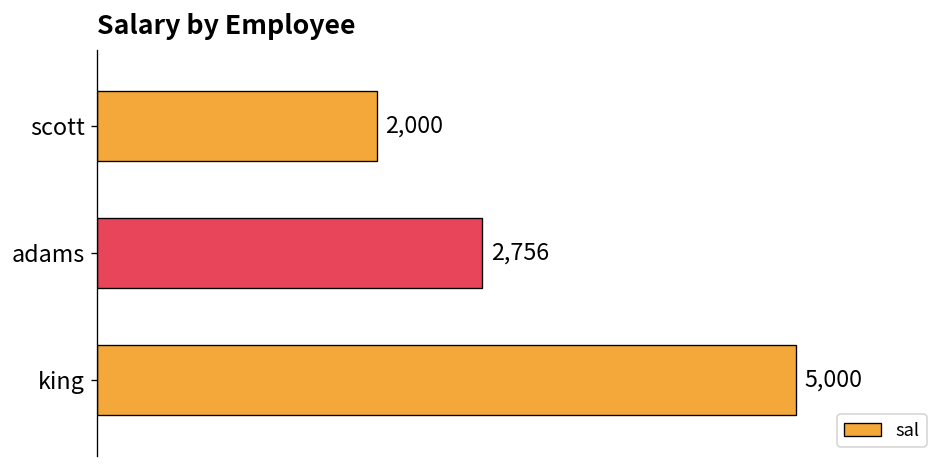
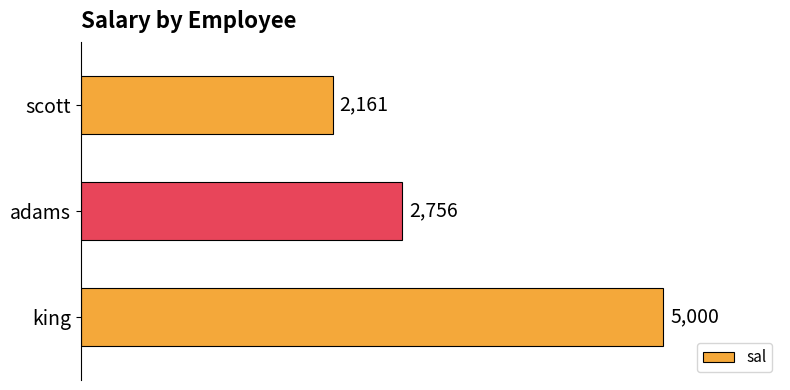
  {
-   "scott": "2,000",
+   "scott": "2,161",
    "adams": "2,756",
    "king": "5,000"
  }
